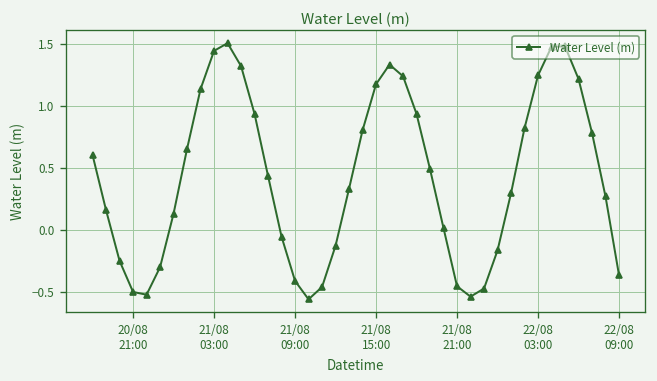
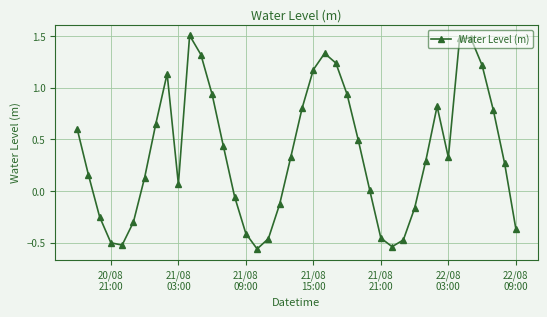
  {
    "20/08 21:00": -0.50,
-   "21/08 03:00": 1.44,
+   "21/08 03:00": 0.07,
    "21/08 09:00": -0.41,
    "21/08 15:00": 1.17,
    "21/08 21:00": -0.46,
-   "22/08 03:00": 1.25,
+   "22/08 03:00": 0.32,
    "22/08 09:00": -0.37
  }
